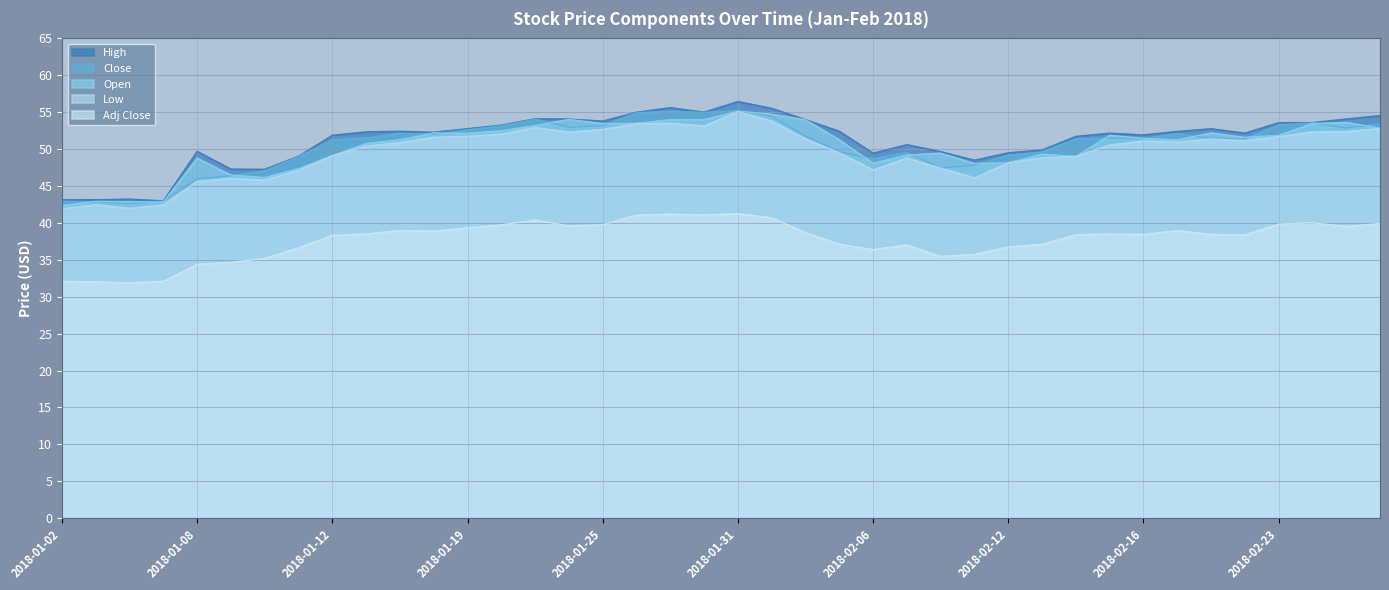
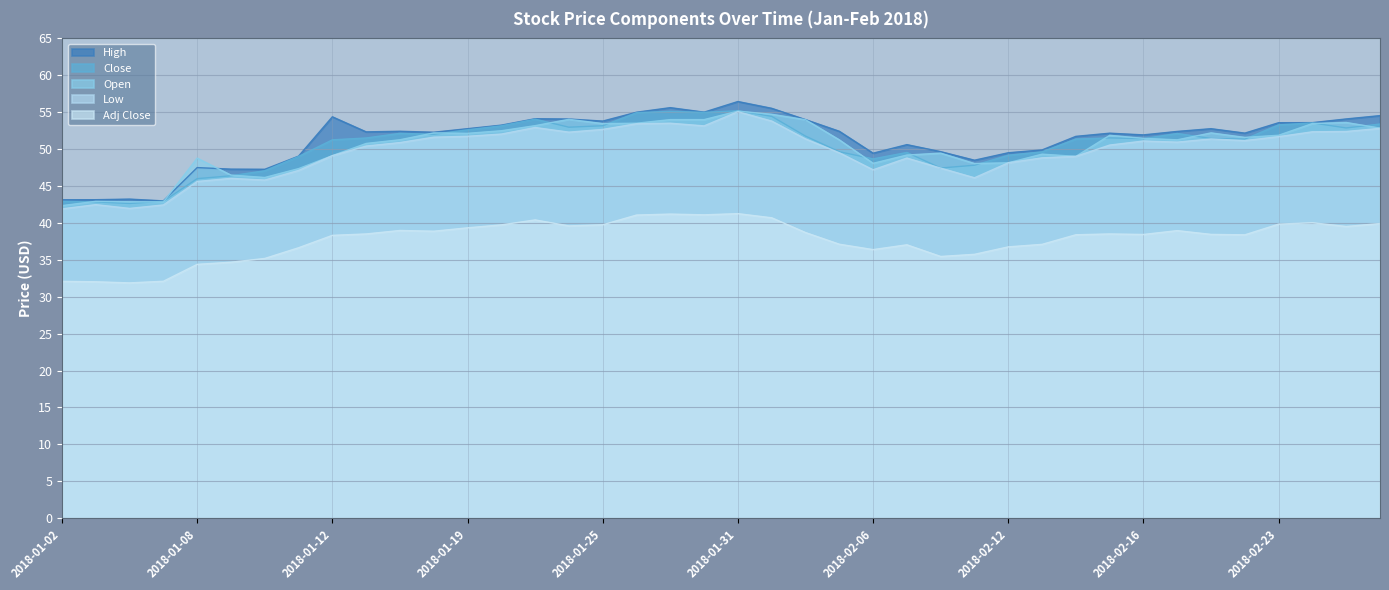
  {
    "High": {
-     "2018-01-08": 50,
-     "2018-01-12": 52,
+     "2018-01-08": 48,
+     "2018-01-12": 54,
      "2018-01-31": 56,
      "2018-02-06": 49,
      "2018-02-12": 50,
      "2018-02-16": 52
    }
  }
